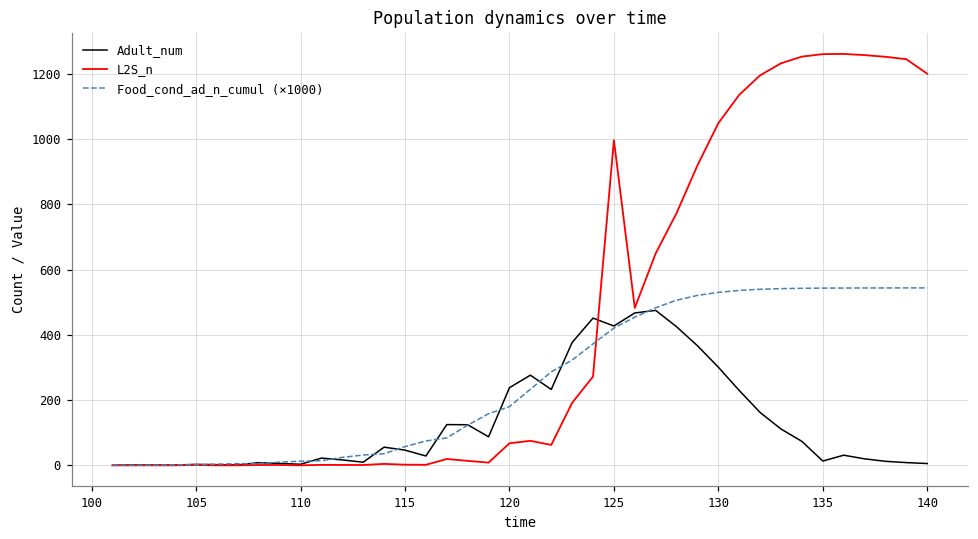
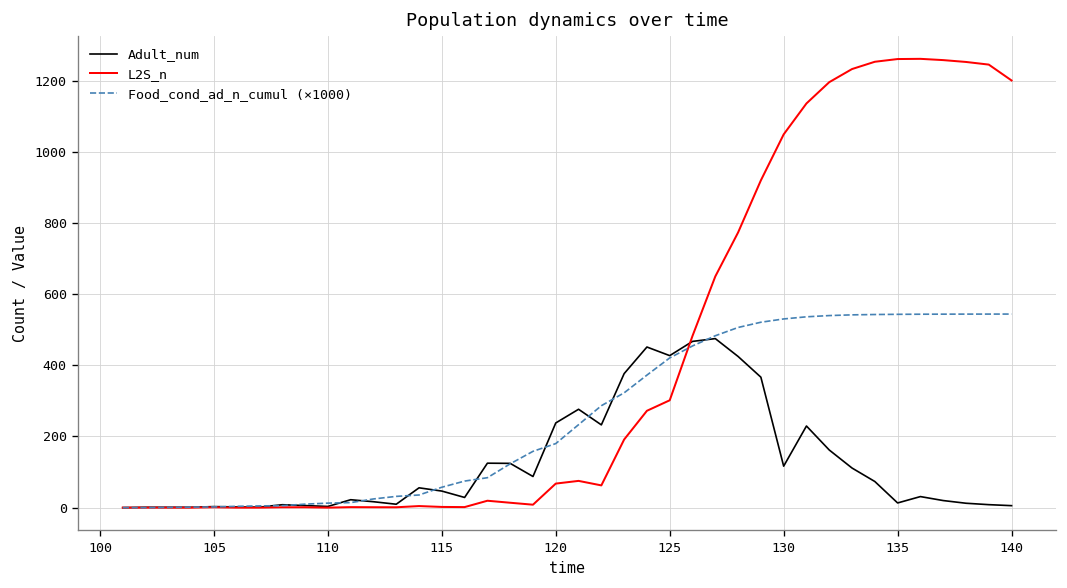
  {
    "Adult_num": {
      "115": 50,
      "120": 240,
-     "130": 300,
+     "130": 120,
      "135": 10,
      "140": 10
    },
    "L2S_n": {
      "115": 0,
      "120": 70,
-     "125": 1000,
+     "125": 300,
      "130": 1050,
      "135": 1260,
      "140": 1200
    },
    "Food_cond_ad_n_cumul (×1000)": {
      "110": 10,
      "115": 60,
      "120": 180,
      "130": 530,
      "135": 540,
      "140": 540
    }
  }
